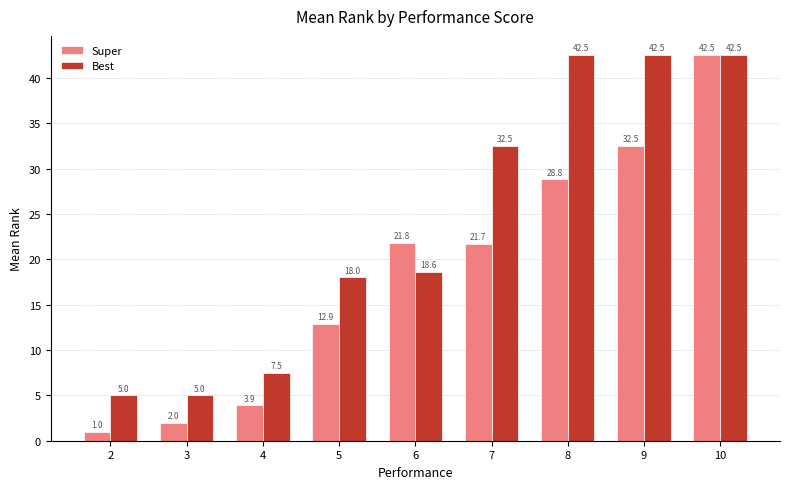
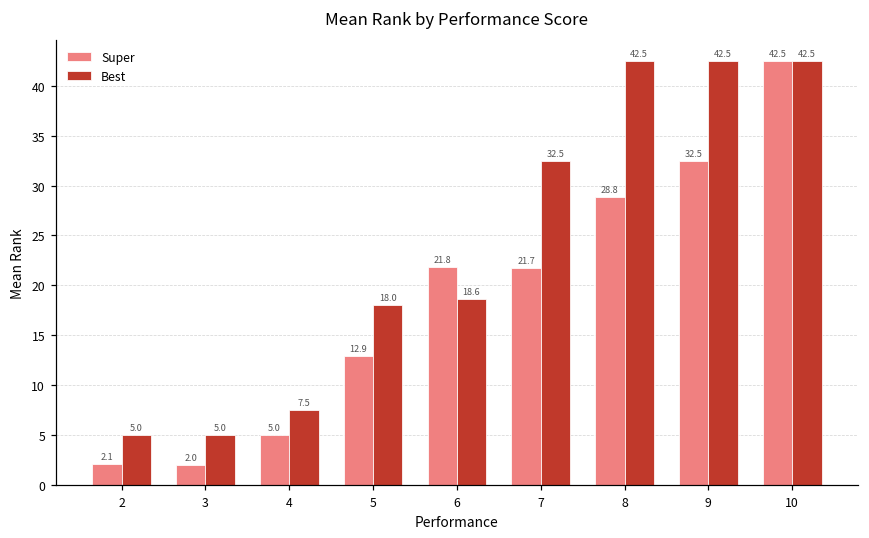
  {
    "Super": {
-     "2": 1.0,
+     "2": 2.1,
      "3": 2.0,
-     "4": 3.9,
+     "4": 5.0,
      "5": 12.9,
      "6": 21.8,
      "7": 21.7,
      "8": 28.8,
      "9": 32.5,
      "10": 42.5
    },
    "Best": {
      "2": 5.0,
      "3": 5.0,
      "4": 7.5,
      "5": 18.0,
      "6": 18.6,
      "7": 32.5,
      "8": 42.5,
      "9": 42.5,
      "10": 42.5
    }
  }
